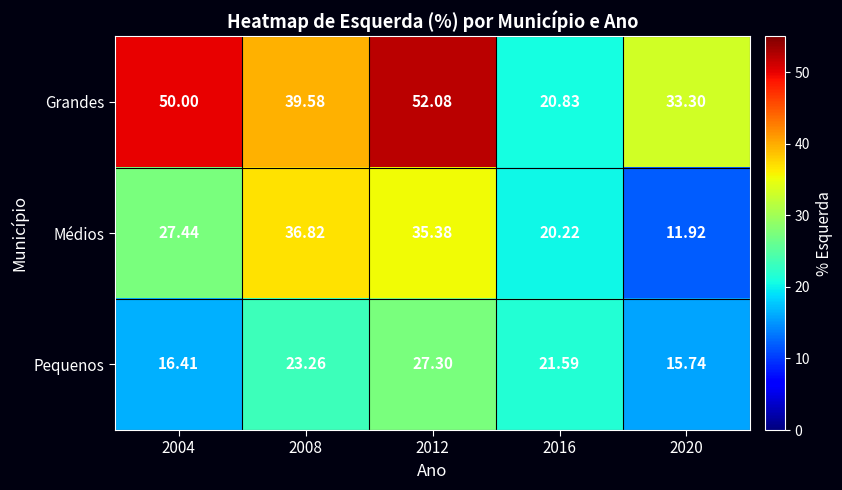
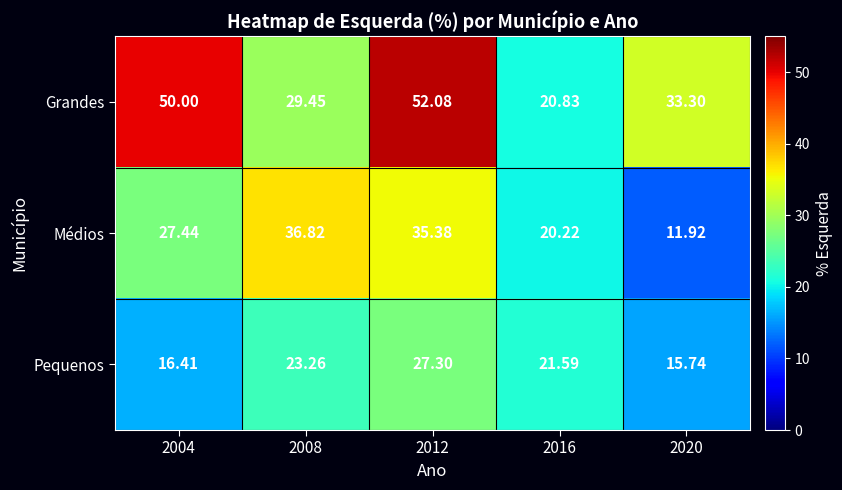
  {
    "Grandes": {
      "2004": 50.00,
-     "2008": 39.58,
+     "2008": 29.45,
      "2012": 52.08,
      "2016": 20.83,
      "2020": 33.30
    },
    "Médios": {
      "2004": 27.44,
      "2008": 36.82,
      "2012": 35.38,
      "2016": 20.22,
      "2020": 11.92
    },
    "Pequenos": {
      "2004": 16.41,
      "2008": 23.26,
      "2012": 27.30,
      "2016": 21.59,
      "2020": 15.74
    }
  }
